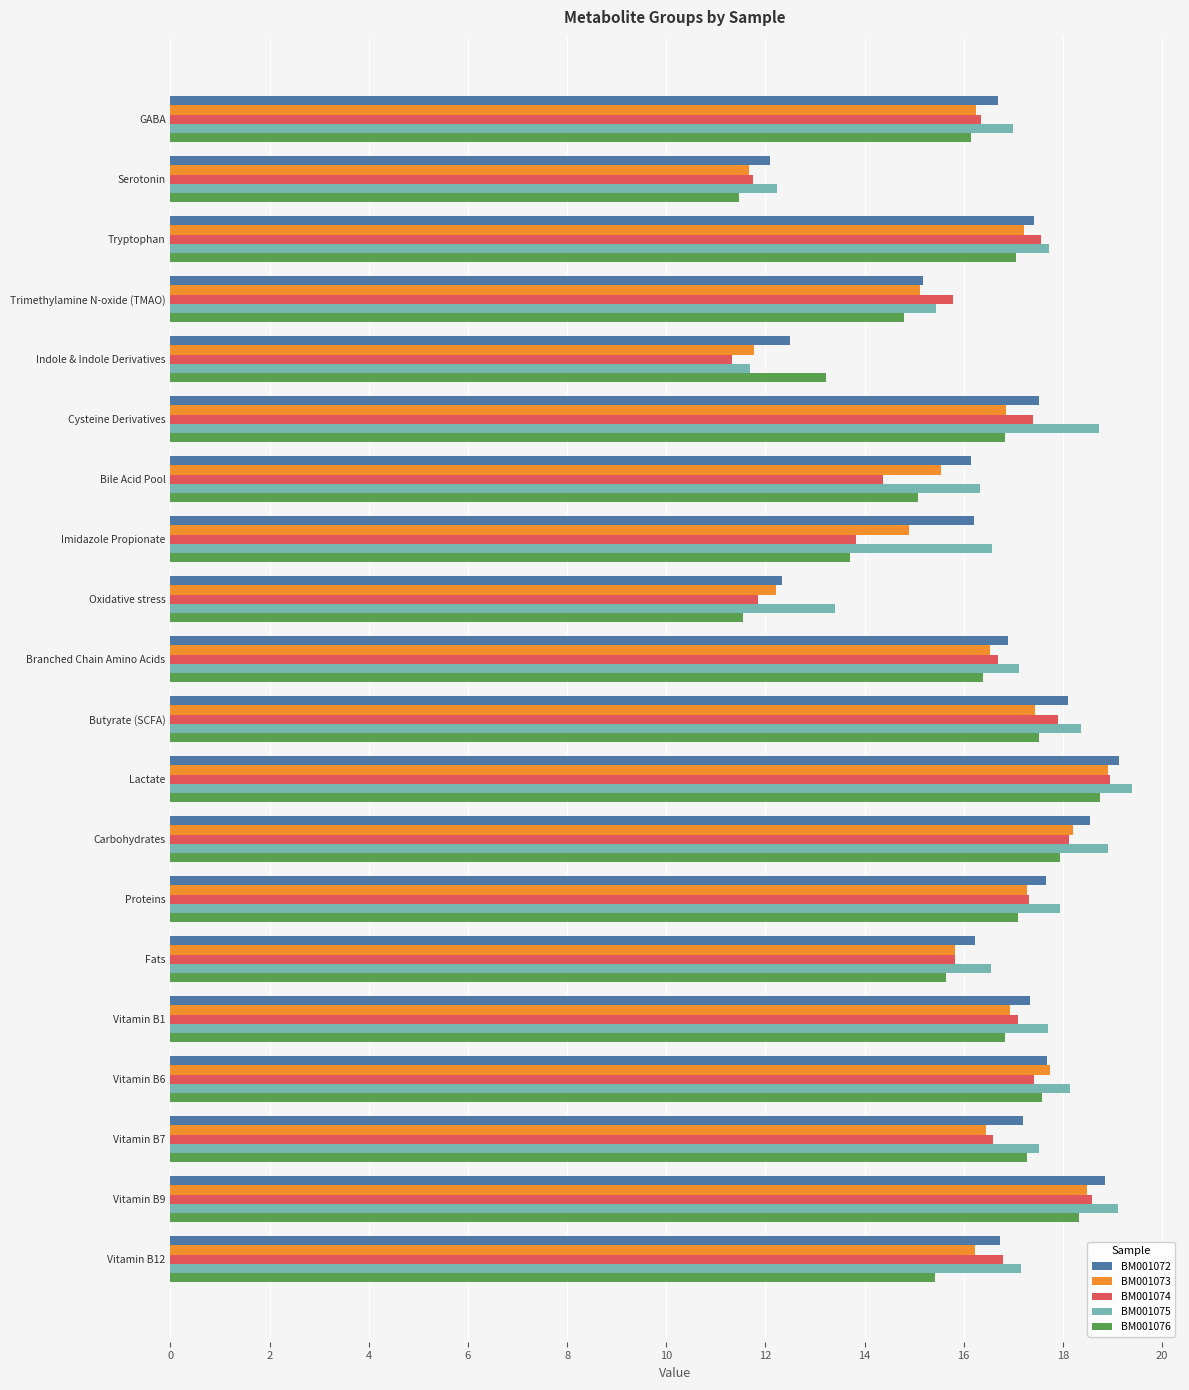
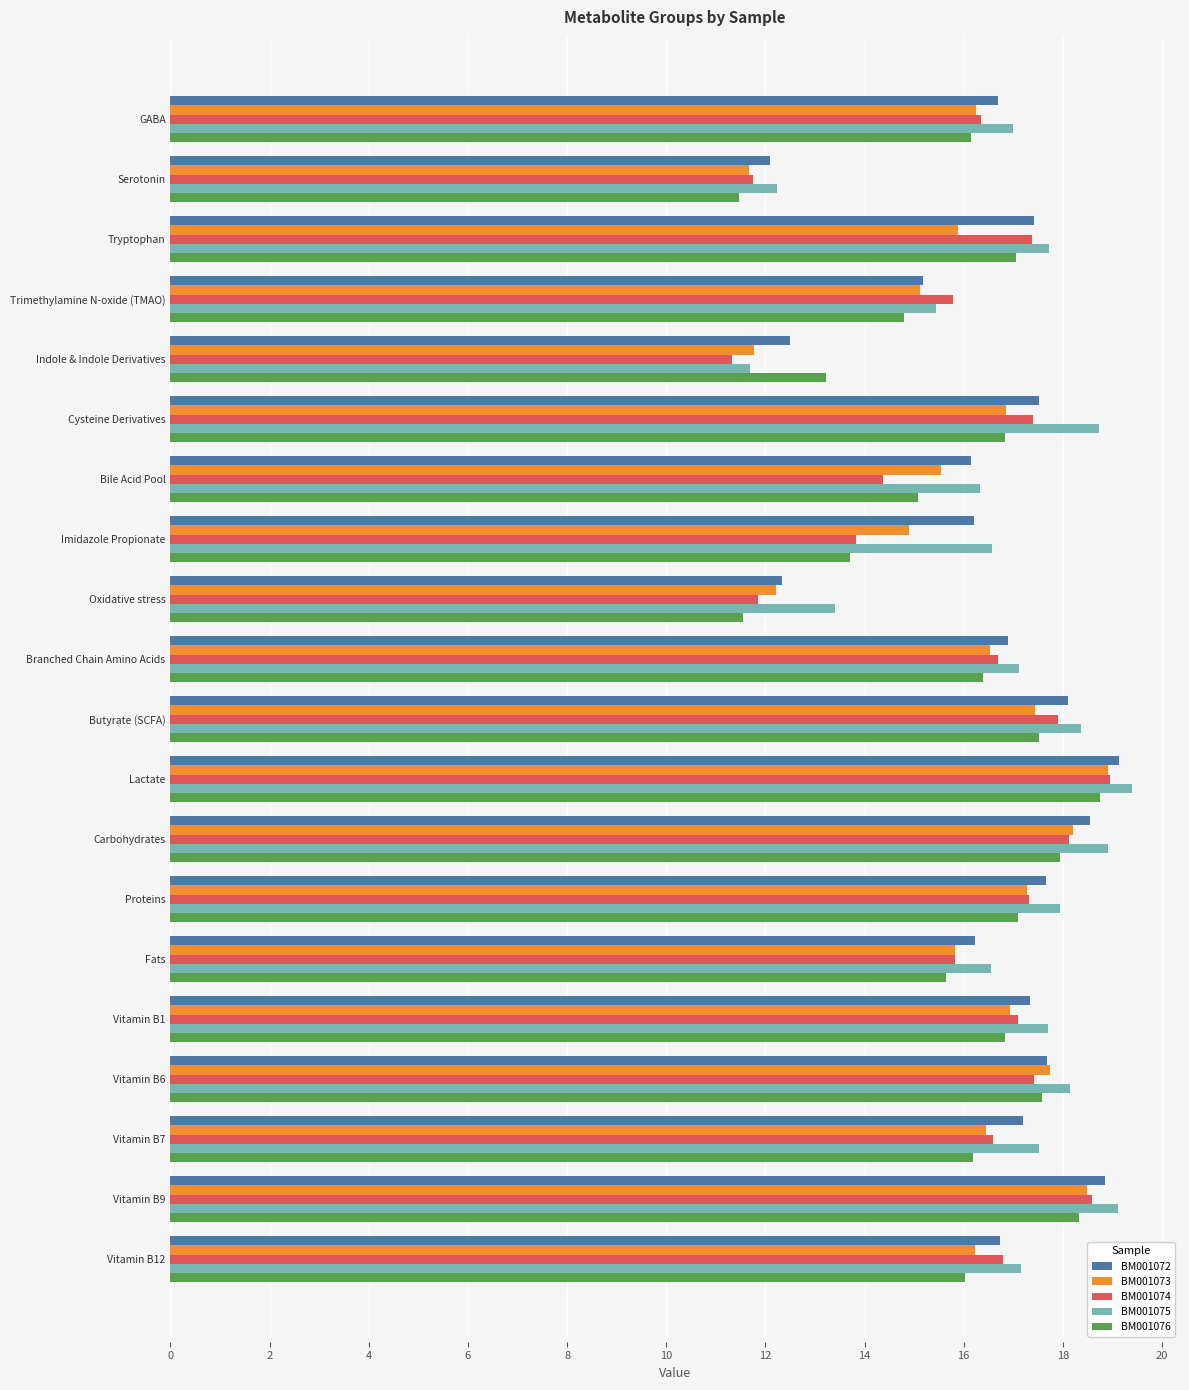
  {
    "BM001072": {
      "GABA": 16.7,
      "Serotonin": 12.1,
      "Tryptophan": 17.4,
      "Trimethylamine N-oxide (TMAO)": 15.2,
      "Indole & Indole Derivatives": 12.5,
      "Cysteine Derivatives": 17.5,
      "Bile Acid Pool": 16.1,
      "Imidazole Propionate": 16.2,
      "Oxidative stress": 12.3,
      "Branched Chain Amino Acids": 16.9,
      "Butyrate (SCFA)": 18.1,
      "Lactate": 19.1,
      "Carbohydrates": 18.6,
      "Proteins": 17.7,
      "Fats": 16.2,
      "Vitamin B1": 17.3,
      "Vitamin B6": 17.7,
      "Vitamin B7": 17.2,
      "Vitamin B9": 18.8,
      "Vitamin B12": 16.7
    },
    "BM001073": {
      "GABA": 16.3,
      "Serotonin": 11.7,
-     "Tryptophan": 17.2,
+     "Tryptophan": 15.9,
      "Trimethylamine N-oxide (TMAO)": 15.1,
      "Indole & Indole Derivatives": 11.8,
      "Cysteine Derivatives": 16.9,
      "Bile Acid Pool": 15.5,
      "Imidazole Propionate": 14.9,
      "Oxidative stress": 12.2,
      "Branched Chain Amino Acids": 16.5,
      "Butyrate (SCFA)": 17.4,
      "Lactate": 18.9,
      "Carbohydrates": 18.2,
      "Proteins": 17.3,
      "Fats": 15.8,
      "Vitamin B1": 16.9,
      "Vitamin B6": 17.7,
      "Vitamin B7": 16.4,
      "Vitamin B9": 18.5,
      "Vitamin B12": 16.2
    },
    "BM001074": {
      "GABA": 16.4,
      "Serotonin": 11.7,
-     "Tryptophan": 17.6,
+     "Tryptophan": 17.4,
      "Trimethylamine N-oxide (TMAO)": 15.8,
      "Indole & Indole Derivatives": 11.3,
      "Cysteine Derivatives": 17.4,
      "Bile Acid Pool": 14.4,
      "Imidazole Propionate": 13.8,
      "Oxidative stress": 11.8,
      "Branched Chain Amino Acids": 16.7,
      "Butyrate (SCFA)": 17.9,
      "Lactate": 18.9,
      "Carbohydrates": 18.1,
      "Proteins": 17.3,
      "Fats": 15.8,
      "Vitamin B1": 17.1,
      "Vitamin B6": 17.4,
      "Vitamin B7": 16.6,
      "Vitamin B9": 18.6,
      "Vitamin B12": 16.8
    },
    "BM001075": {
      "GABA": 17.0,
      "Serotonin": 12.2,
      "Tryptophan": 17.7,
      "Trimethylamine N-oxide (TMAO)": 15.4,
      "Indole & Indole Derivatives": 11.7,
      "Cysteine Derivatives": 18.7,
      "Bile Acid Pool": 16.3,
      "Imidazole Propionate": 16.6,
      "Oxidative stress": 13.4,
      "Branched Chain Amino Acids": 17.1,
      "Butyrate (SCFA)": 18.4,
      "Lactate": 19.4,
      "Carbohydrates": 18.9,
      "Proteins": 17.9,
      "Fats": 16.6,
      "Vitamin B1": 17.7,
      "Vitamin B6": 18.1,
      "Vitamin B7": 17.5,
      "Vitamin B9": 19.1,
      "Vitamin B12": 17.1
    },
    "BM001076": {
      "GABA": 16.1,
      "Serotonin": 11.5,
      "Tryptophan": 17.1,
      "Trimethylamine N-oxide (TMAO)": 14.8,
      "Indole & Indole Derivatives": 13.2,
      "Cysteine Derivatives": 16.8,
      "Bile Acid Pool": 15.1,
      "Imidazole Propionate": 13.7,
      "Oxidative stress": 11.5,
      "Branched Chain Amino Acids": 16.4,
      "Butyrate (SCFA)": 17.5,
      "Lactate": 18.7,
      "Carbohydrates": 17.9,
      "Proteins": 17.1,
      "Fats": 15.6,
      "Vitamin B1": 16.8,
      "Vitamin B6": 17.6,
-     "Vitamin B7": 17.3,
+     "Vitamin B7": 16.2,
      "Vitamin B9": 18.3,
-     "Vitamin B12": 15.4
+     "Vitamin B12": 16.0
    }
  }
